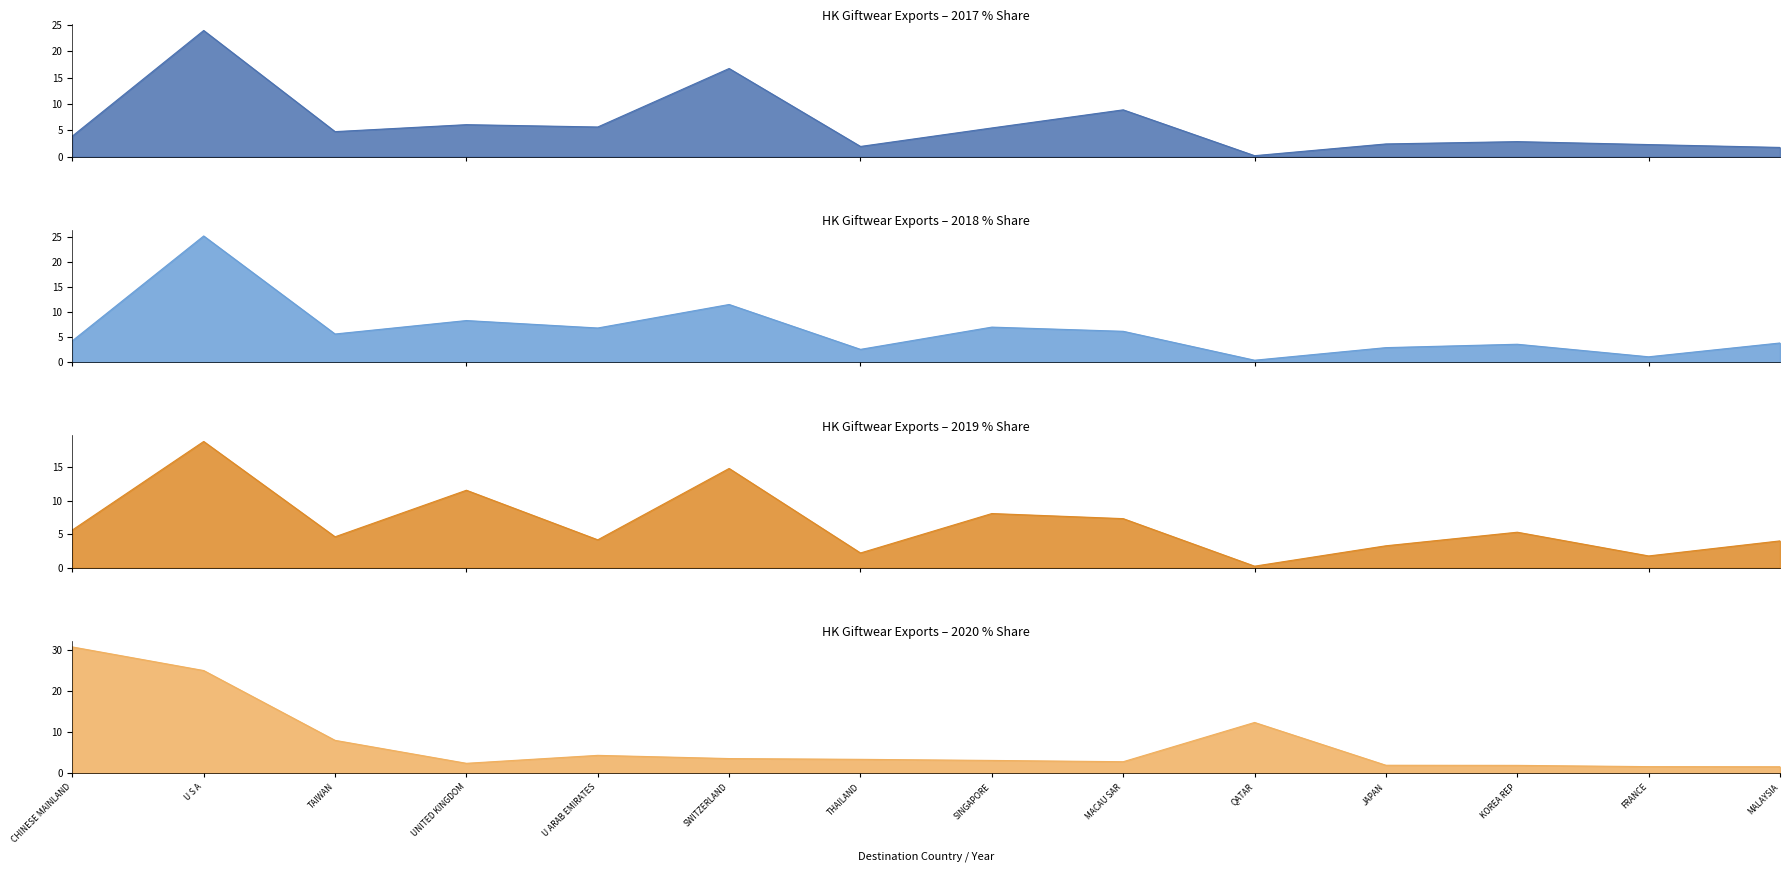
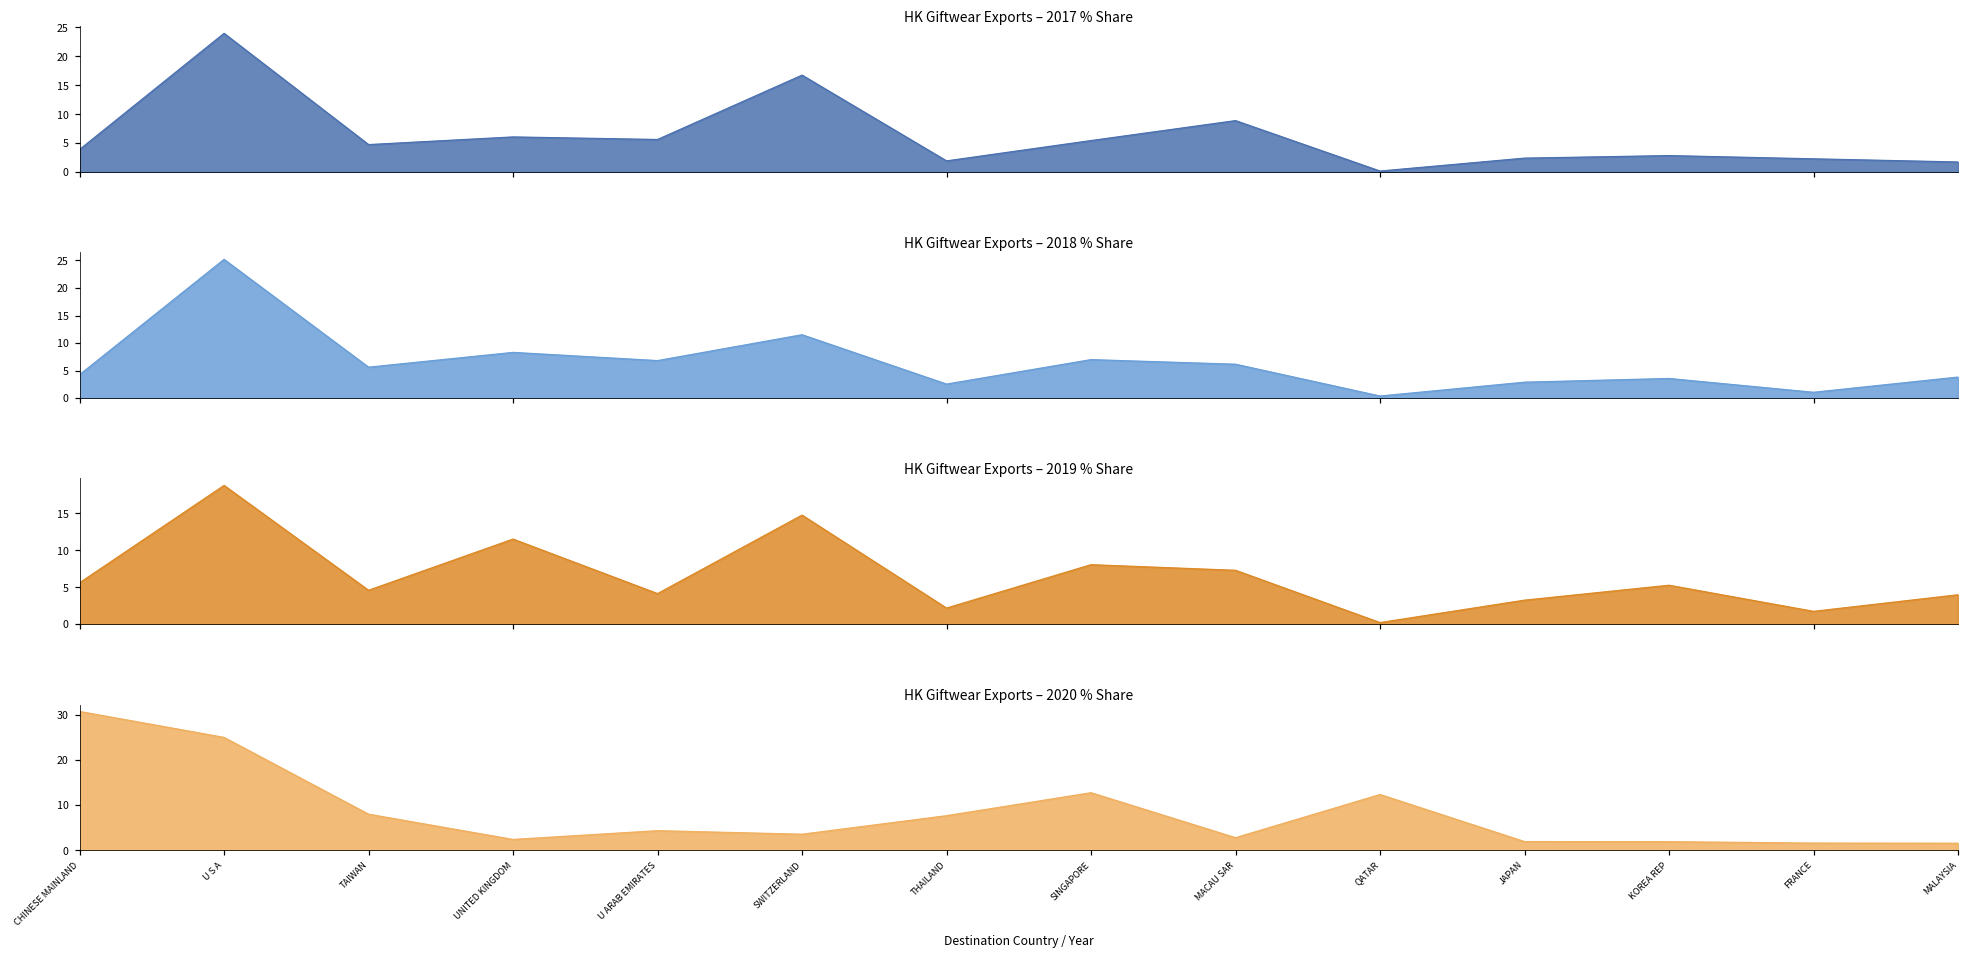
  {
    "HK Giftwear Exports – 2020 % Share": {
      "CHINESE MAINLAND": 31,
      "U S A": 25,
      "TAIWAN": 8,
      "UNITED KINGDOM": 2,
      "U ARAB EMIRATES": 4,
      "SWITZERLAND": 4,
-     "THAILAND": 3,
-     "SINGAPORE": 3,
+     "THAILAND": 8,
+     "SINGAPORE": 13,
      "MACAU SAR": 3,
      "QATAR": 12,
      "JAPAN": 2,
      "KOREA REP": 2,
      "FRANCE": 2,
      "MALAYSIA": 2
    }
  }
